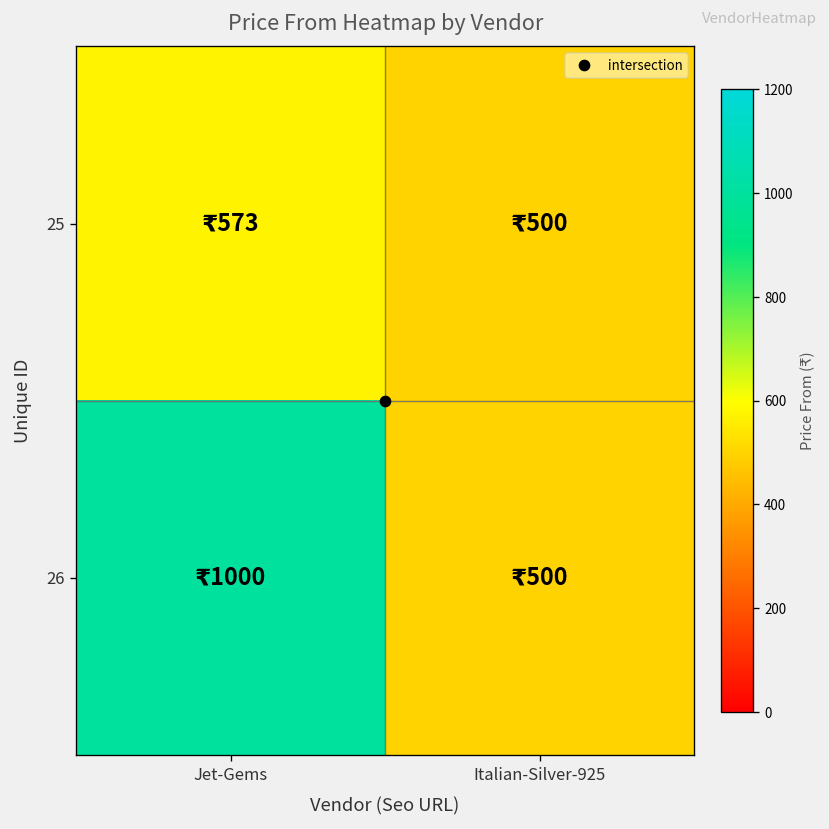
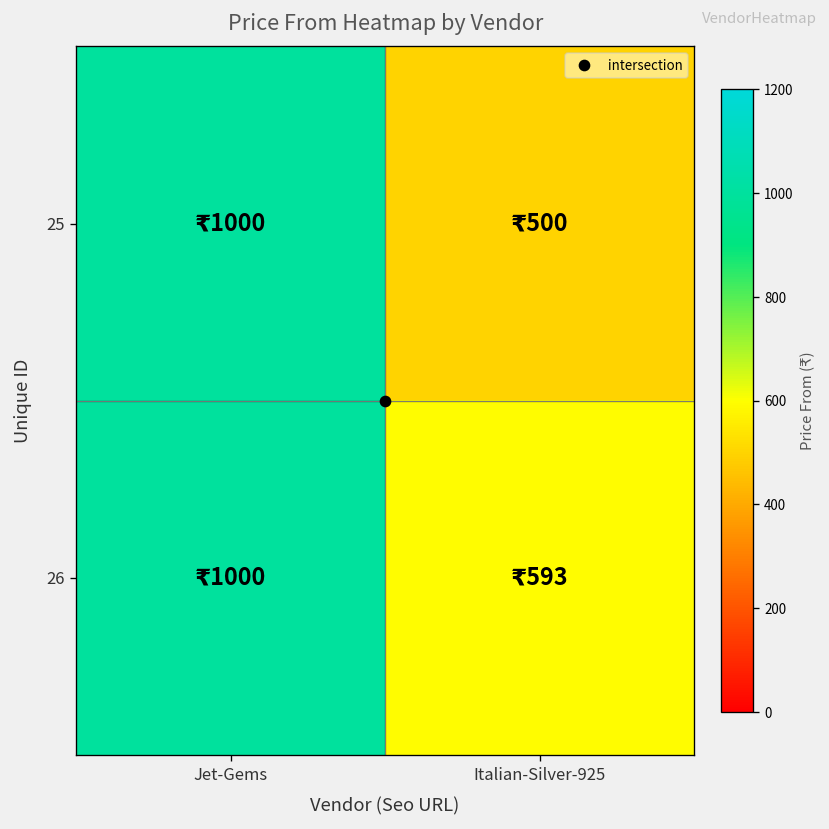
  {
    "25": {
-     "Jet-Gems": 573,
+     "Jet-Gems": 1000,
      "Italian-Silver-925": 500
    },
    "26": {
      "Jet-Gems": 1000,
-     "Italian-Silver-925": 500
+     "Italian-Silver-925": 593
    }
  }
